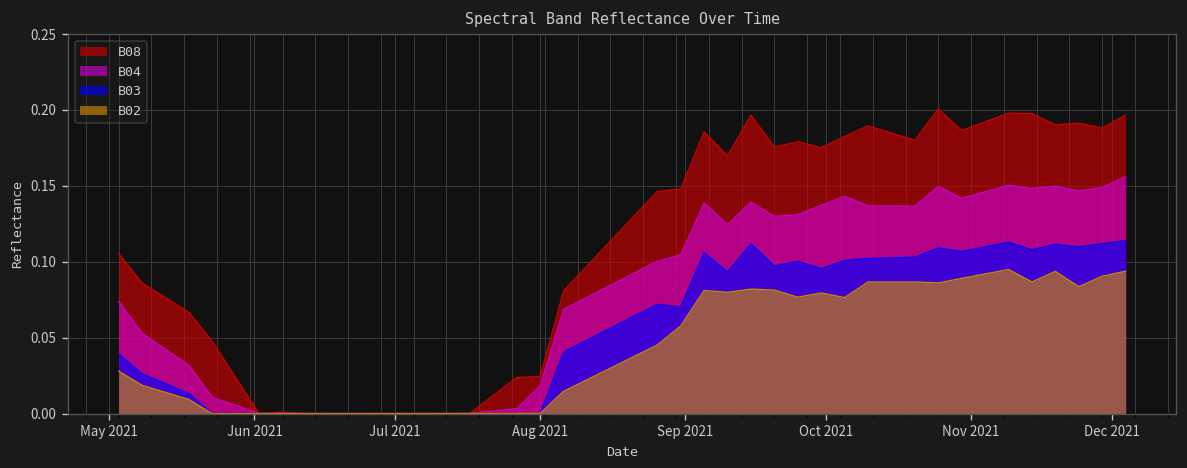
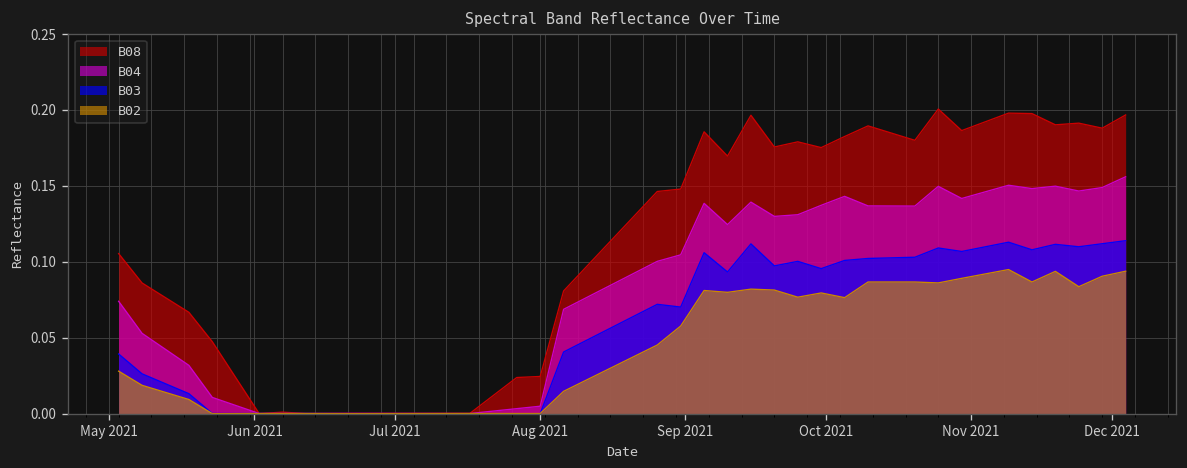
  {
    "B08": {
      "Aug 2021": 0.025
    },
    "B04": {
-     "Aug 2021": 0.018
+     "Aug 2021": 0.005
    }
  }
